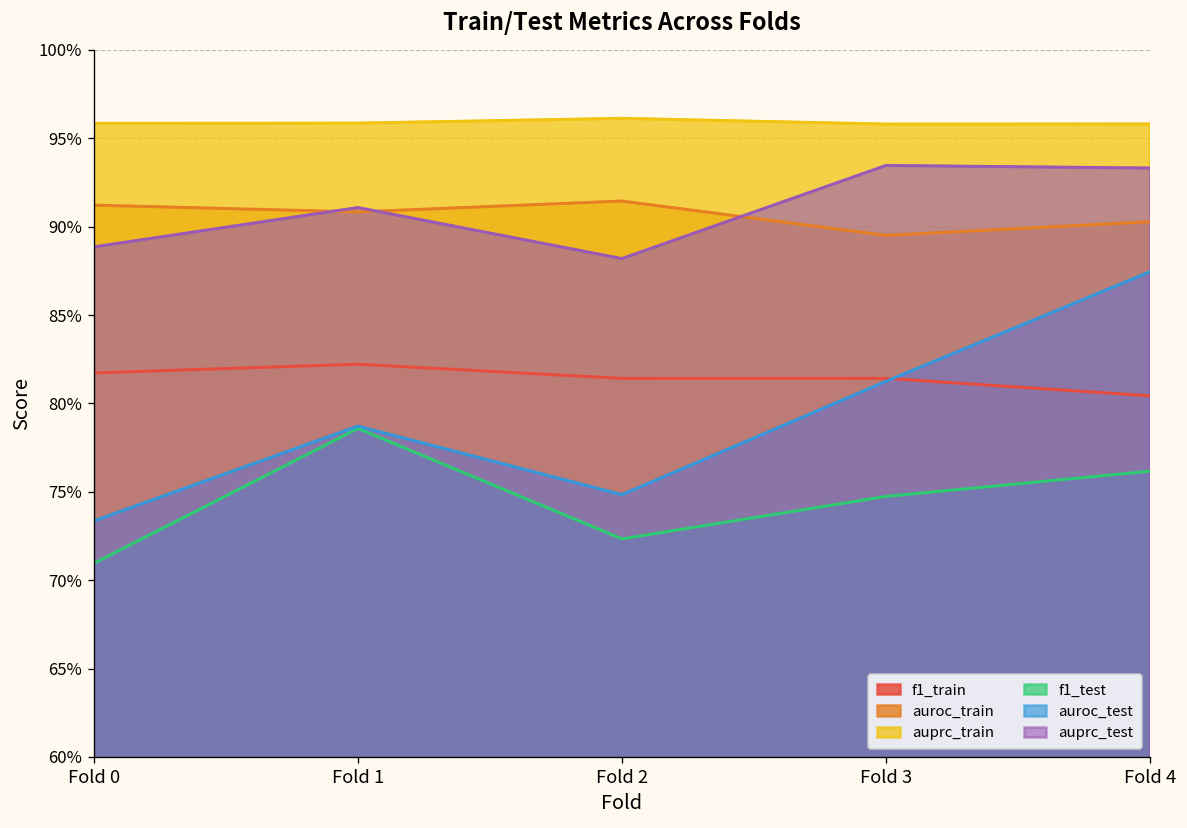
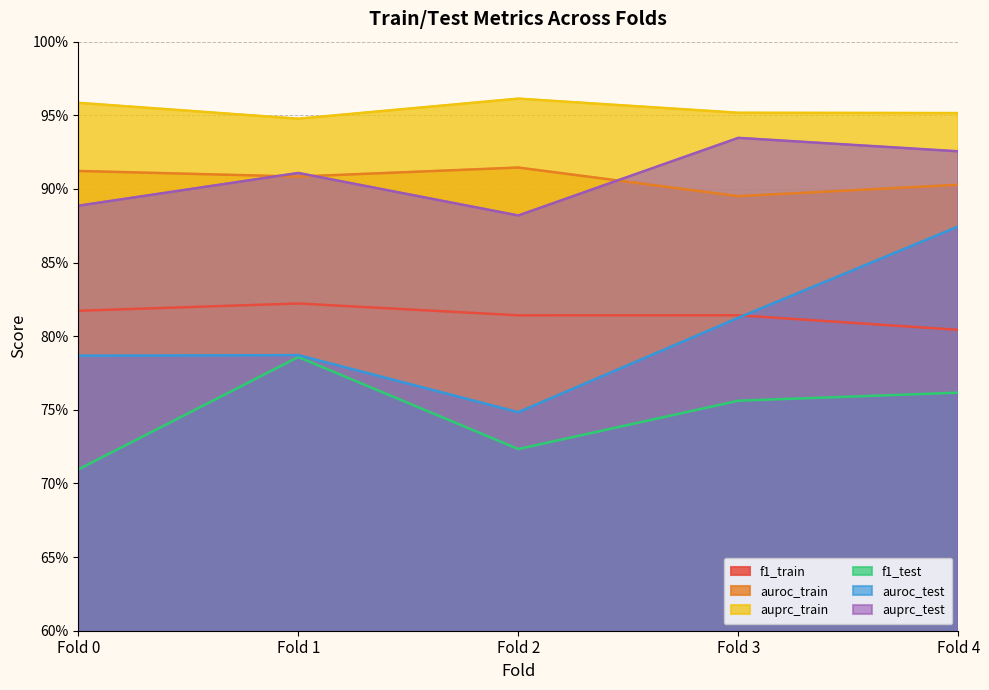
  {
    "auprc_train": {
      "Fold 0": "95.8%",
-     "Fold 1": "95.9%",
+     "Fold 1": "94.8%",
      "Fold 2": "96.1%",
-     "Fold 3": "95.8%",
-     "Fold 4": "95.8%"
+     "Fold 3": "95.2%",
+     "Fold 4": "95.2%"
    },
    "f1_test": {
      "Fold 0": "71.0%",
      "Fold 2": "72.3%",
-     "Fold 3": "74.7%",
+     "Fold 3": "75.6%",
      "Fold 4": "76.2%"
    },
    "auroc_test": {
-     "Fold 0": "73.4%",
+     "Fold 0": "78.7%",
      "Fold 2": "74.8%",
      "Fold 4": "87.5%"
    },
    "auprc_test": {
      "Fold 0": "88.9%",
      "Fold 1": "91.1%",
      "Fold 2": "88.2%",
      "Fold 3": "93.5%",
-     "Fold 4": "93.3%"
+     "Fold 4": "92.6%"
    }
  }
